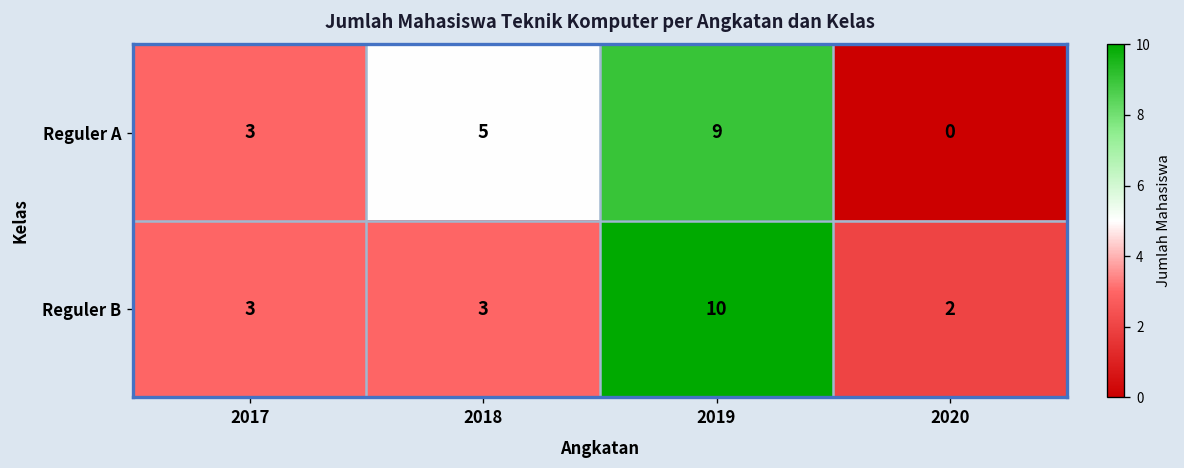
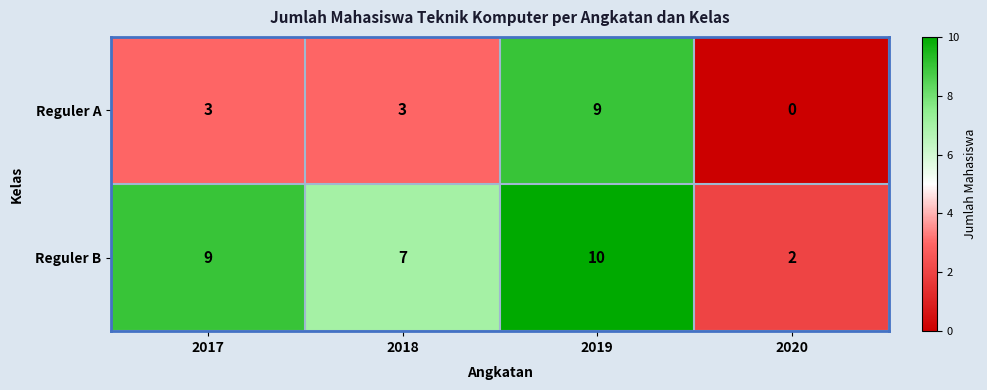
  {
    "Reguler A": {
      "2017": 3,
-     "2018": 5,
+     "2018": 3,
      "2019": 9,
      "2020": 0
    },
    "Reguler B": {
-     "2017": 3,
-     "2018": 3,
+     "2017": 9,
+     "2018": 7,
      "2019": 10,
      "2020": 2
    }
  }
